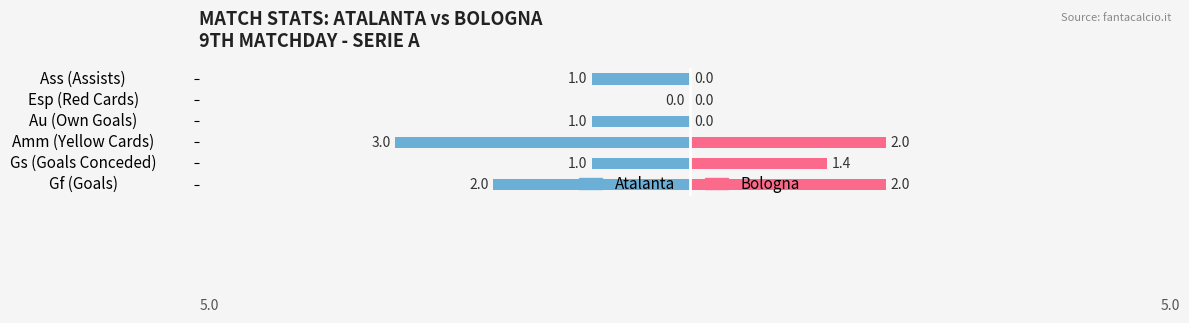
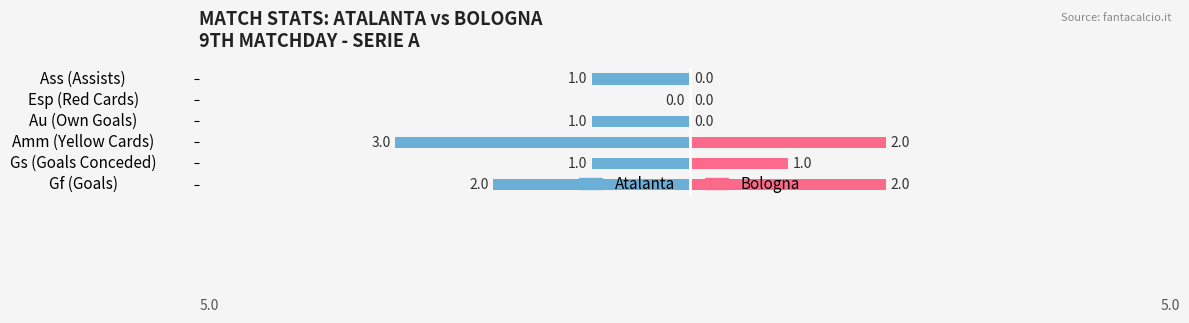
  {
    "Atalanta": {
      "Esp (Red Cards)": 0.0
    },
    "Bologna": {
      "Ass (Assists)": 0.0,
      "Esp (Red Cards)": 0.0,
      "Au (Own Goals)": 0.0,
      "Amm (Yellow Cards)": 2.0,
-     "Gs (Goals Conceded)": 1.4,
+     "Gs (Goals Conceded)": 1.0,
      "Gf (Goals)": 2.0
    }
  }
